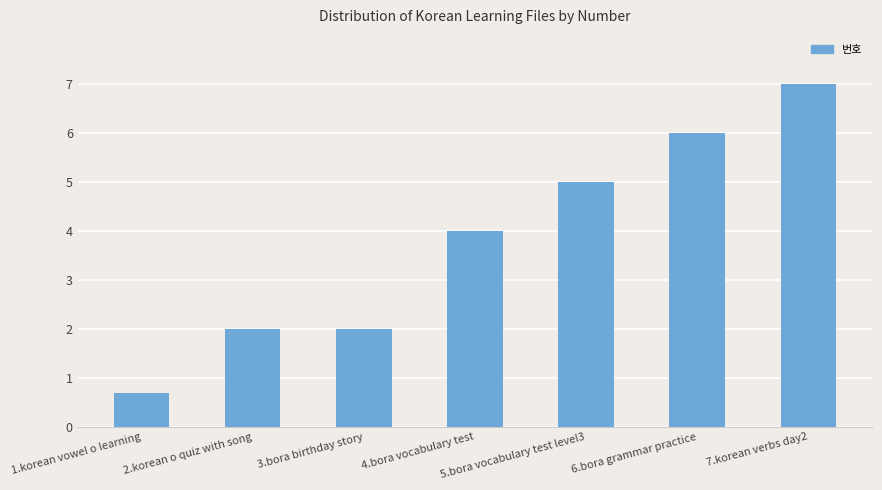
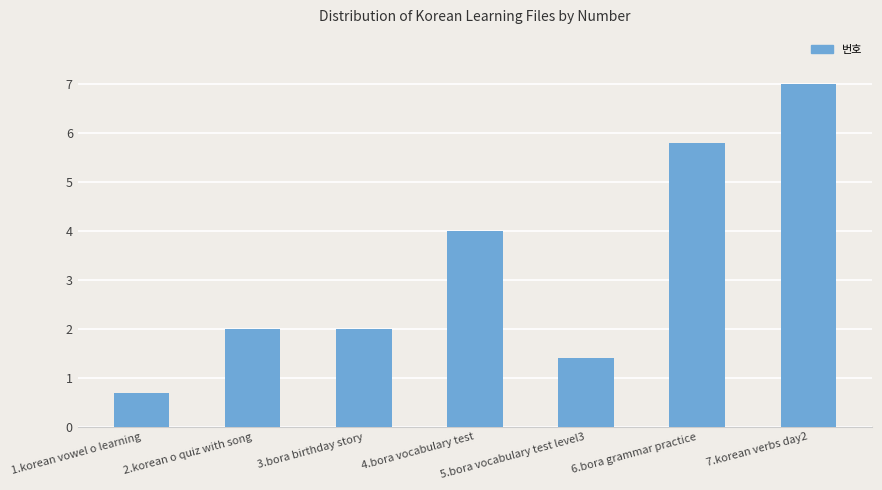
  {
    "1.korean vowel o learning": 0.7,
    "2.korean o quiz with song": 2.0,
    "3.bora birthday story": 2.0,
    "4.bora vocabulary test": 4.0,
-   "5.bora vocabulary test level3": 5.0,
-   "6.bora grammar practice": 6.0,
+   "5.bora vocabulary test level3": 1.4,
+   "6.bora grammar practice": 5.8,
    "7.korean verbs day2": 7.0
  }
